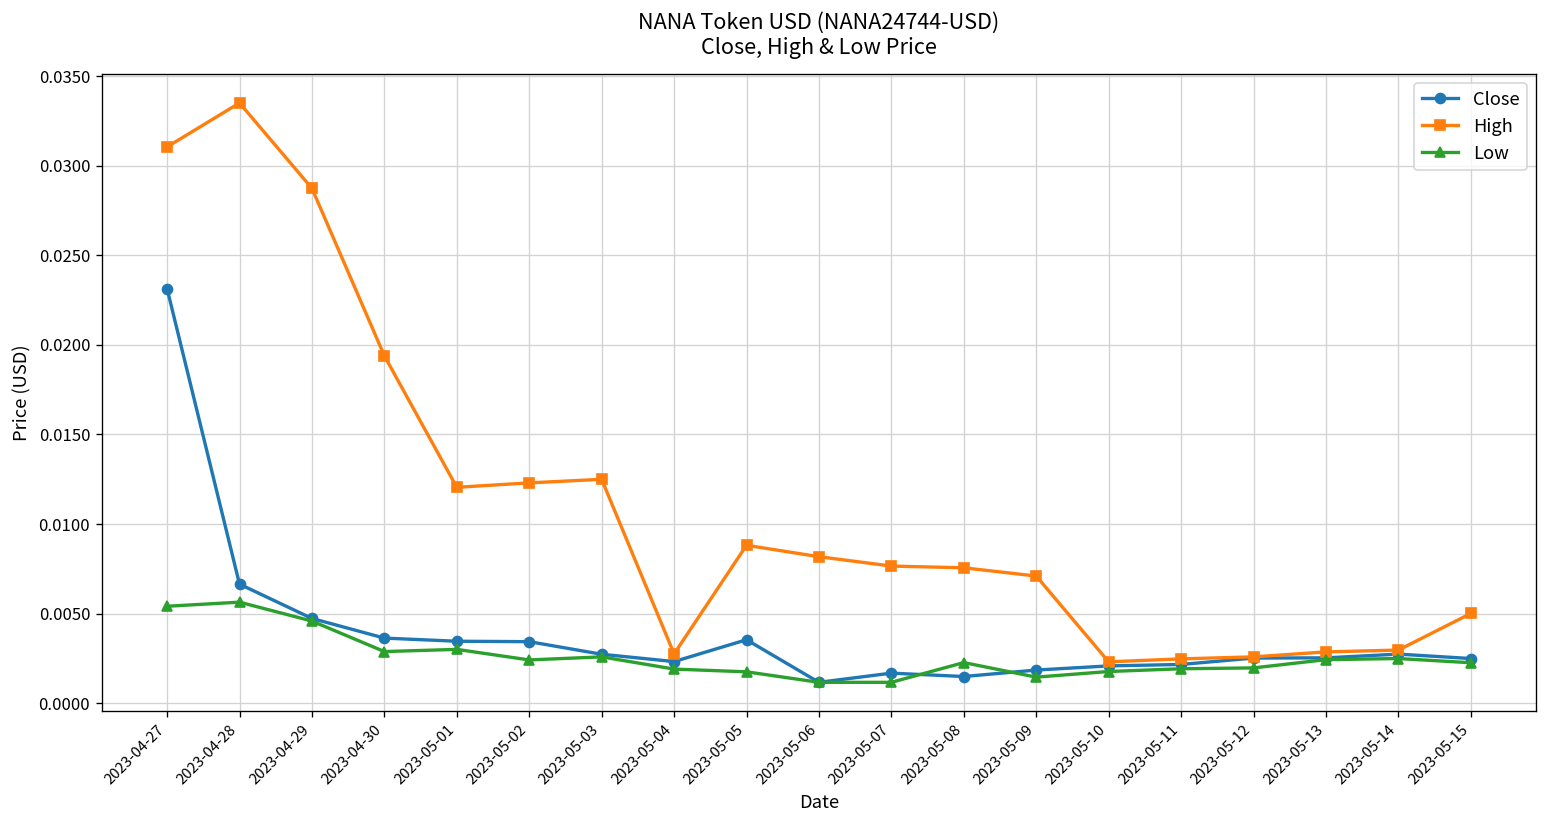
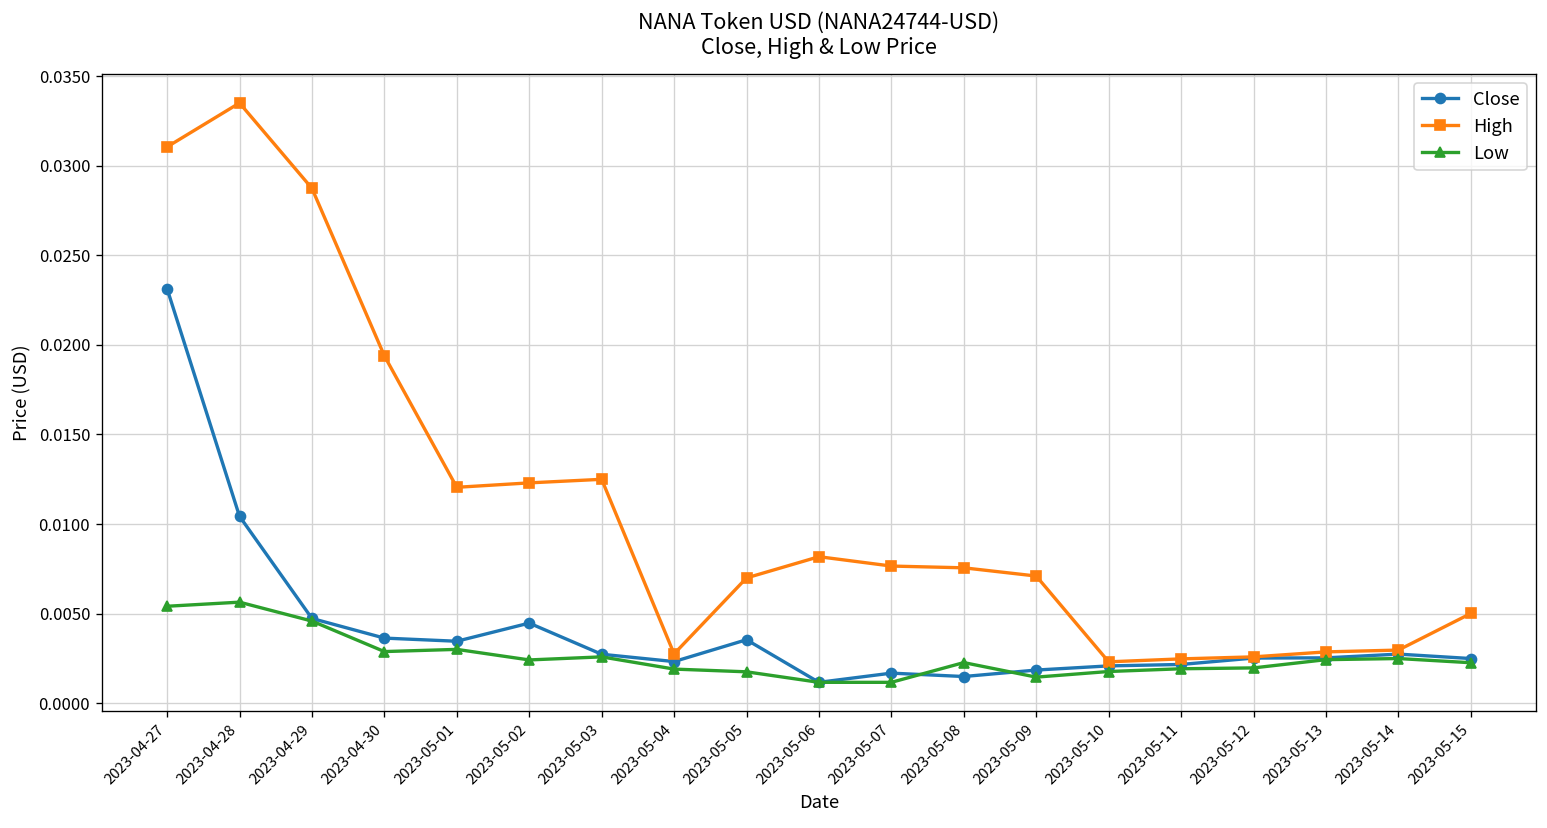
  {
    "Close": {
      "2023-04-27": 0.0231,
-     "2023-04-28": 0.0066,
+     "2023-04-28": 0.0104,
      "2023-04-30": 0.0036,
      "2023-05-01": 0.0035,
-     "2023-05-02": 0.0034,
+     "2023-05-02": 0.0045,
      "2023-05-04": 0.0023,
      "2023-05-05": 0.0035,
      "2023-05-07": 0.0017,
      "2023-05-08": 0.0015,
      "2023-05-09": 0.0019,
      "2023-05-10": 0.0021,
      "2023-05-11": 0.0022,
      "2023-05-14": 0.0027,
      "2023-05-15": 0.0025
    },
    "High": {
      "2023-04-27": 0.0311,
      "2023-04-28": 0.0335,
      "2023-04-29": 0.0287,
      "2023-04-30": 0.0194,
      "2023-05-01": 0.0121,
      "2023-05-02": 0.0123,
      "2023-05-03": 0.0125,
      "2023-05-04": 0.0028,
-     "2023-05-05": 0.0088,
+     "2023-05-05": 0.0070,
      "2023-05-06": 0.0082,
      "2023-05-07": 0.0077,
      "2023-05-08": 0.0076,
      "2023-05-09": 0.0071,
      "2023-05-10": 0.0023,
      "2023-05-11": 0.0025,
      "2023-05-13": 0.0029,
      "2023-05-14": 0.0030,
      "2023-05-15": 0.0050
    },
    "Low": {
      "2023-04-27": 0.0054,
      "2023-04-28": 0.0056,
      "2023-04-30": 0.0029,
      "2023-05-01": 0.0030,
      "2023-05-02": 0.0024,
      "2023-05-04": 0.0019,
      "2023-05-05": 0.0018,
      "2023-05-07": 0.0012,
      "2023-05-08": 0.0023,
      "2023-05-09": 0.0015,
      "2023-05-10": 0.0018,
      "2023-05-11": 0.0019,
      "2023-05-12": 0.0020,
      "2023-05-14": 0.0025,
      "2023-05-15": 0.0023
    }
  }
